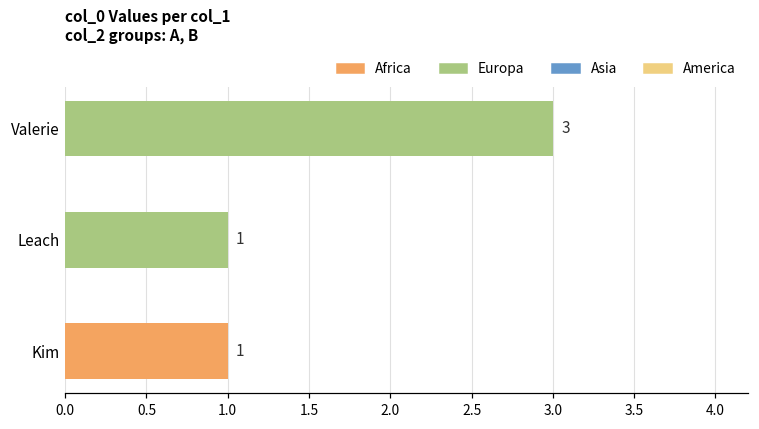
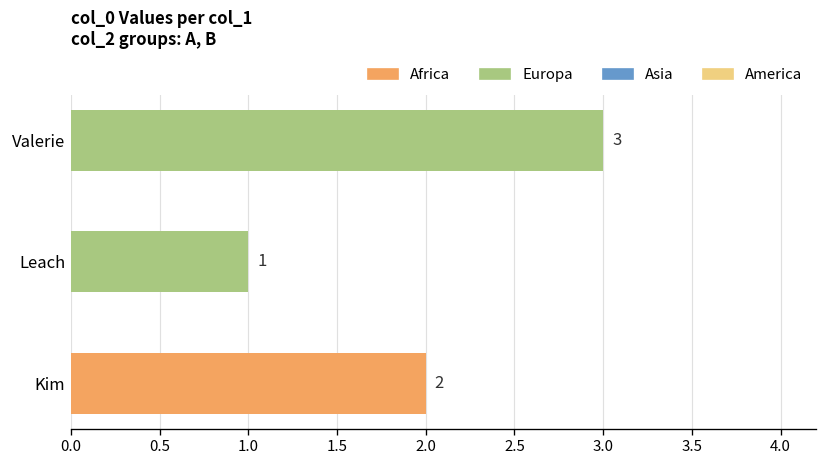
  {
    "Valerie": 3,
    "Leach": 1,
-   "Kim": 1
+   "Kim": 2
  }
